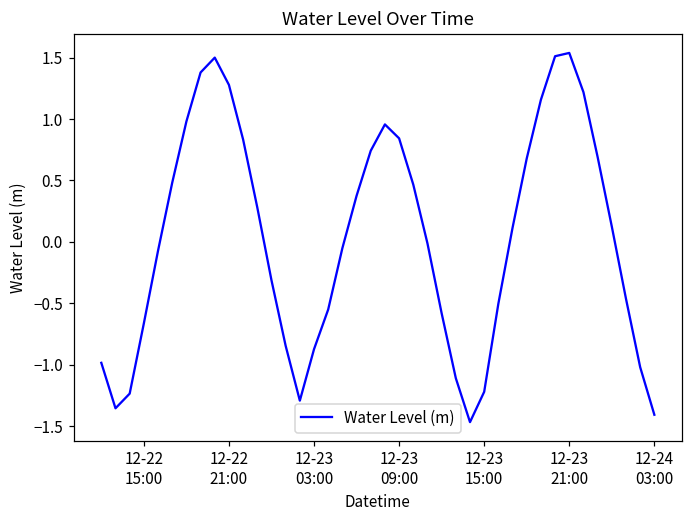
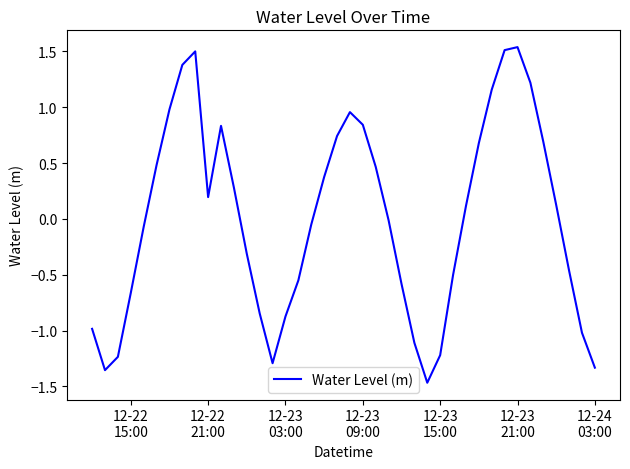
  {
    "12-22 15:00": -0.66,
-   "12-22 21:00": 1.28,
+   "12-22 21:00": 0.20,
    "12-23 03:00": -0.87,
    "12-23 09:00": 0.84,
    "12-23 15:00": -1.22,
    "12-23 21:00": 1.54,
-   "12-24 03:00": -1.41
+   "12-24 03:00": -1.33
  }
